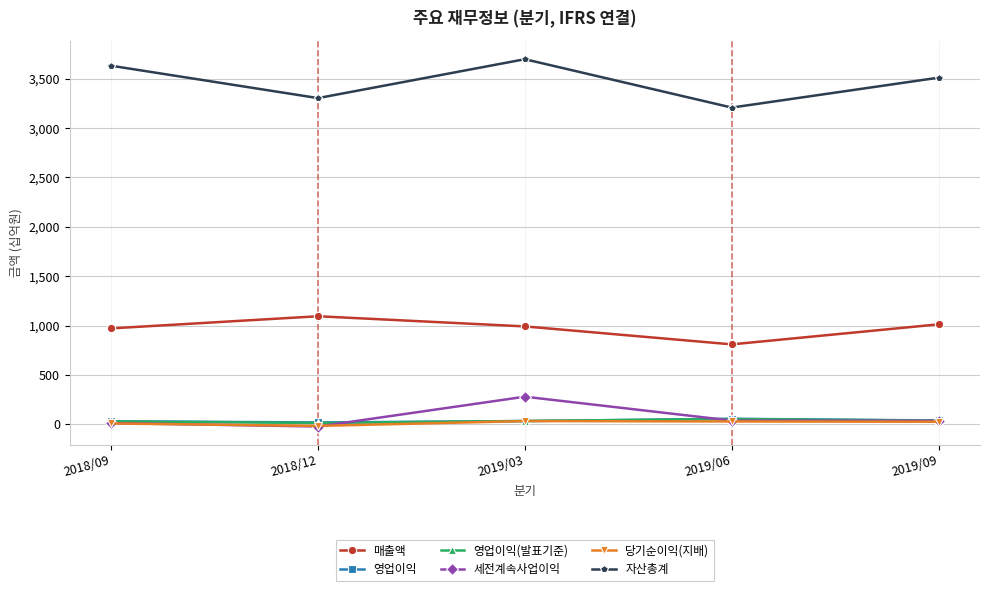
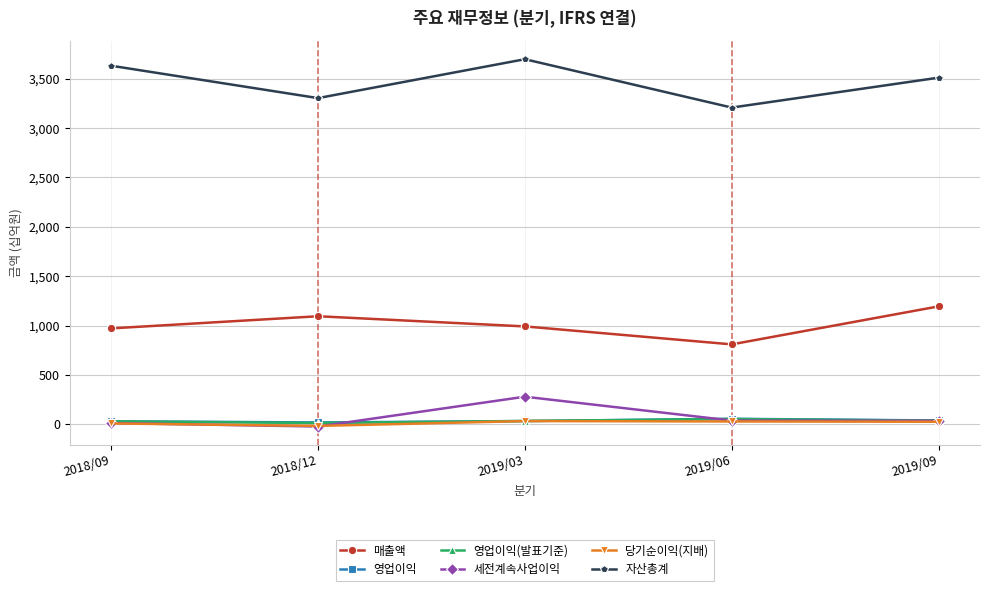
  {
    "매출액": {
      "2018/09": "1,000",
      "2018/12": "1,100",
      "2019/03": "1,000",
      "2019/06": "800",
-     "2019/09": "1,000"
+     "2019/09": "1,200"
    },
    "세전계속사업이익": {
      "2019/03": "300"
    },
    "자산총계": {
      "2018/09": "3,600",
      "2018/12": "3,300",
      "2019/03": "3,700",
      "2019/06": "3,200",
      "2019/09": "3,500"
    }
  }
